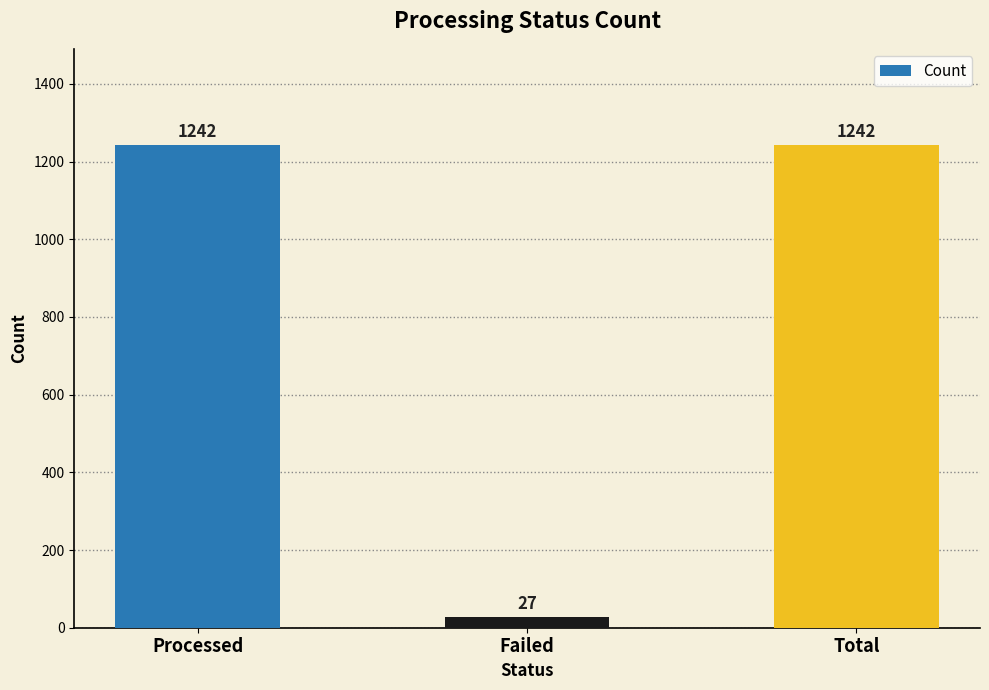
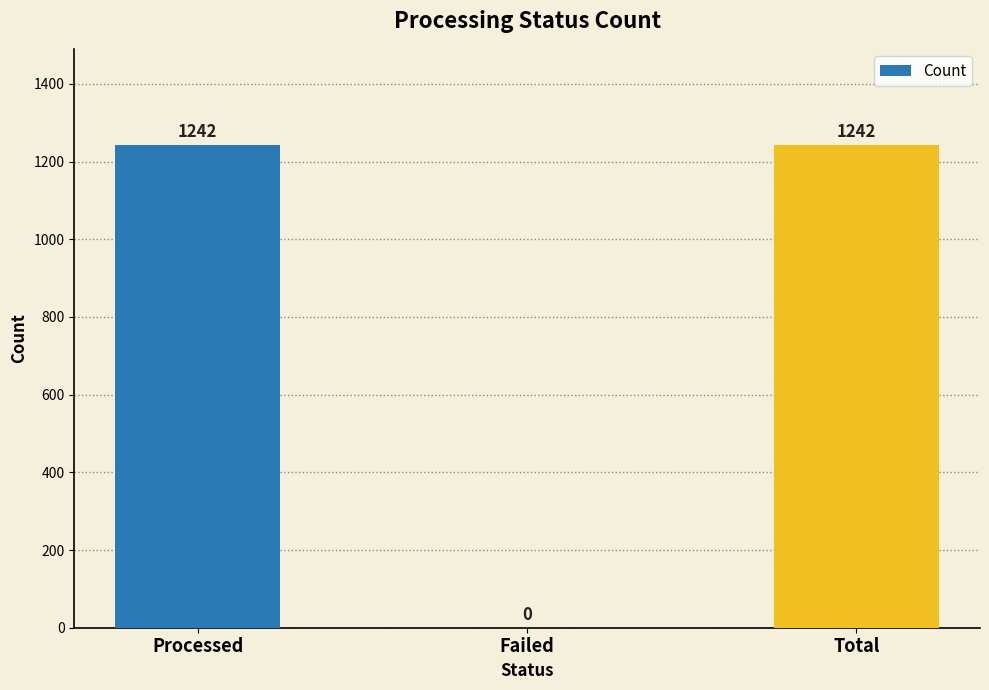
  {
    "Processed": 1242,
-   "Failed": 27,
+   "Failed": 0,
    "Total": 1242
  }
